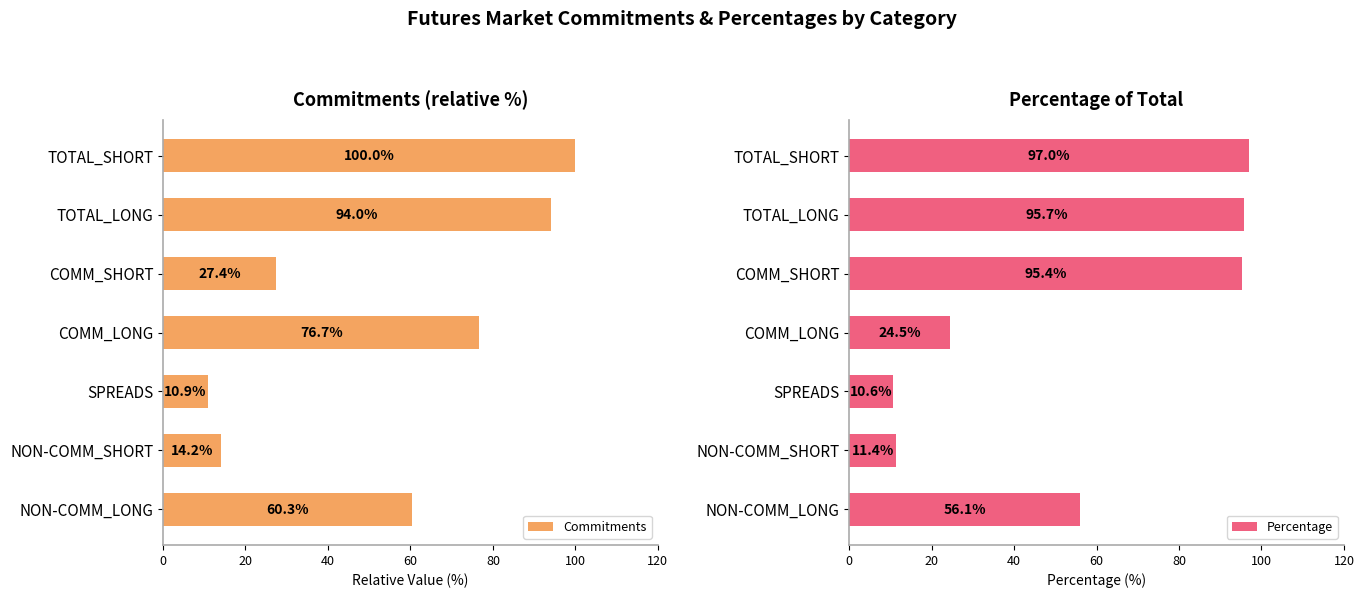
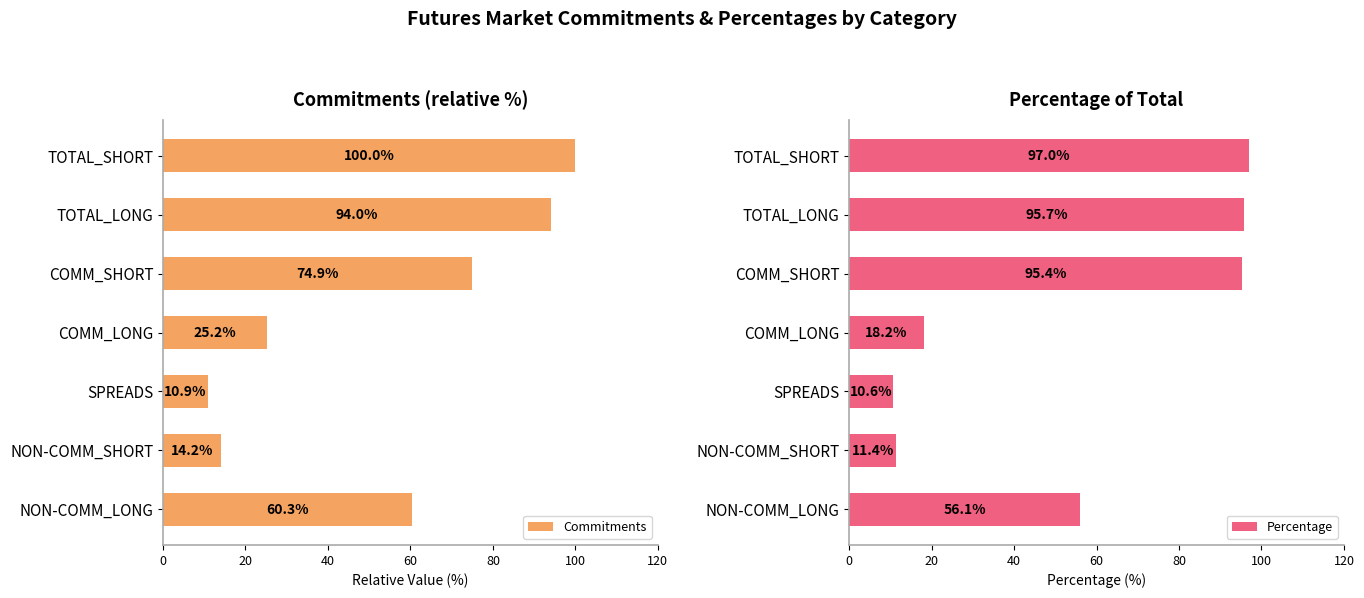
  {
    "Commitments (relative %)": {
      "TOTAL_SHORT": "100.0%",
      "TOTAL_LONG": "94.0%",
-     "COMM_SHORT": "27.4%",
-     "COMM_LONG": "76.7%",
+     "COMM_SHORT": "74.9%",
+     "COMM_LONG": "25.2%",
      "SPREADS": "10.9%",
      "NON-COMM_SHORT": "14.2%",
      "NON-COMM_LONG": "60.3%"
    },
    "Percentage of Total": {
      "TOTAL_SHORT": "97.0%",
      "TOTAL_LONG": "95.7%",
      "COMM_SHORT": "95.4%",
-     "COMM_LONG": "24.5%",
+     "COMM_LONG": "18.2%",
      "SPREADS": "10.6%",
      "NON-COMM_SHORT": "11.4%",
      "NON-COMM_LONG": "56.1%"
    }
  }
